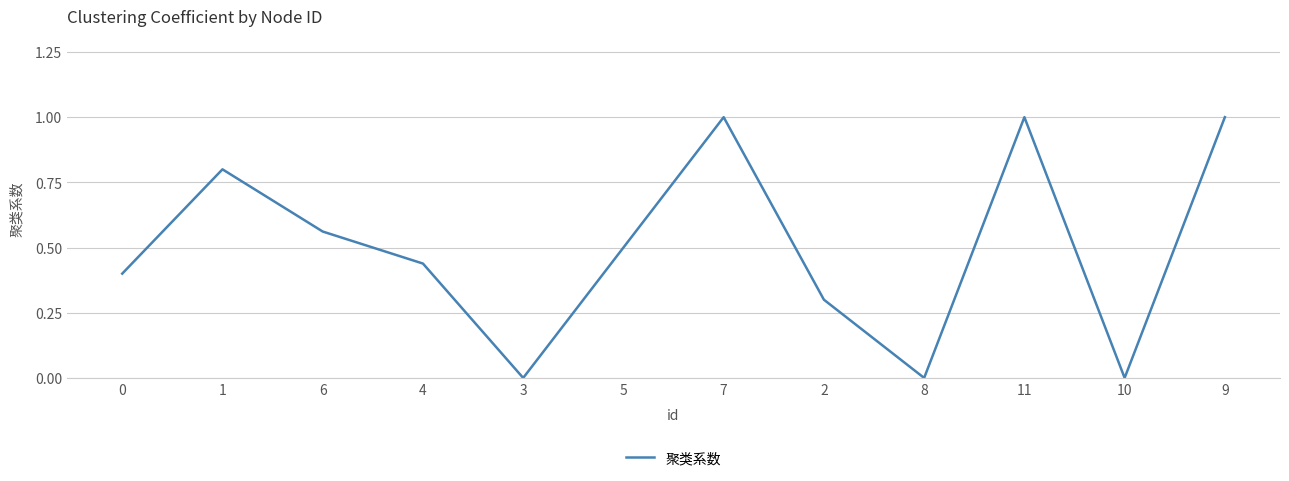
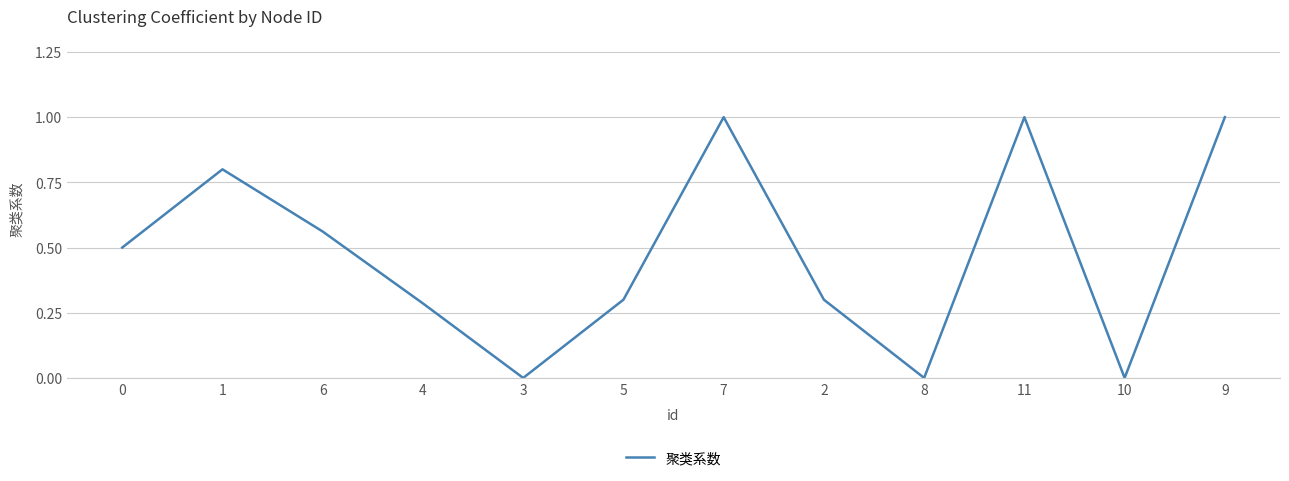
  {
-   "0": 0.4,
+   "0": 0.5,
    "1": 0.80,
    "6": 0.56,
-   "4": 0.44,
+   "4": 0.29,
    "3": 0.00,
-   "5": 0.5,
+   "5": 0.3,
    "7": 1.00,
    "2": 0.30,
    "8": 0.00,
    "11": 1.00,
    "10": 0.00,
    "9": 1.00
  }
